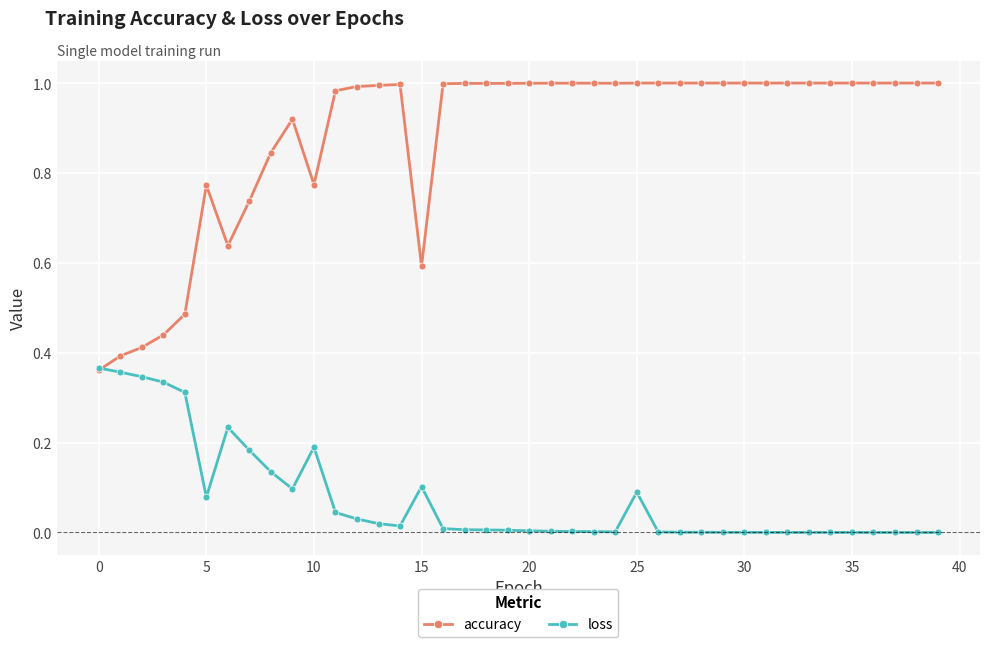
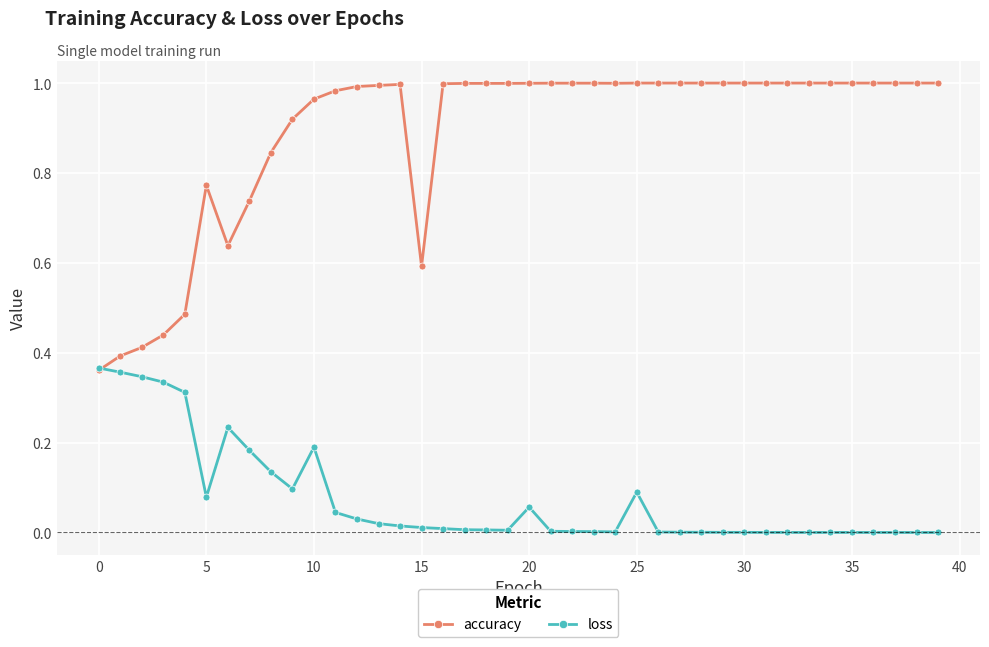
  {
    "accuracy": {
      "5": 0.77,
-     "10": 0.77,
+     "10": 0.96,
      "15": 0.59,
      "20": 1.00,
      "25": 1.00,
      "30": 1.00,
      "35": 1.00
    },
    "loss": {
      "5": 0.08,
      "10": 0.19,
-     "15": 0.10,
-     "20": 0.00,
+     "15": 0.01,
+     "20": 0.06,
      "25": 0.09,
      "30": 0.00,
      "35": 0.00
    }
  }
